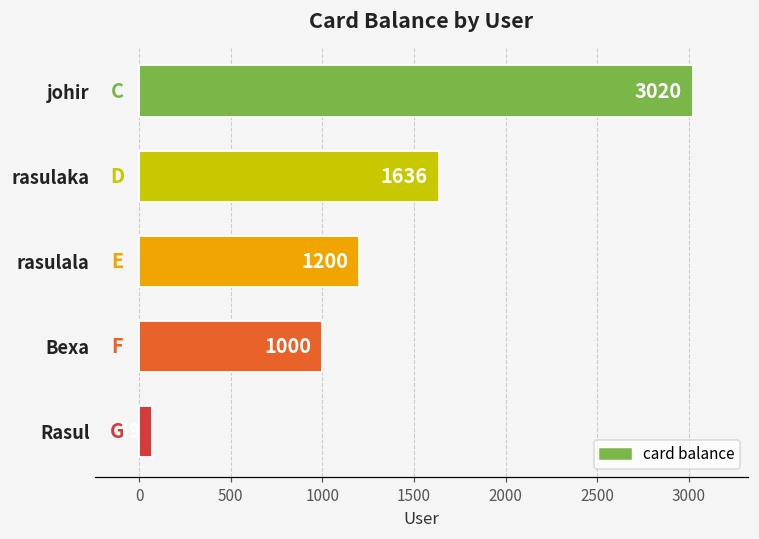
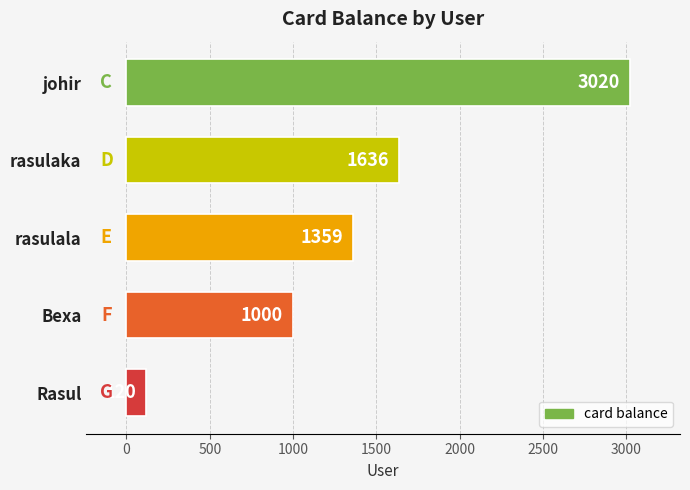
  {
    "johir": 3020,
    "rasulaka": 1636,
-   "rasulala": 1200,
+   "rasulala": 1359,
    "Bexa": 1000,
-   "Rasul": 70
+   "Rasul": 120
  }
